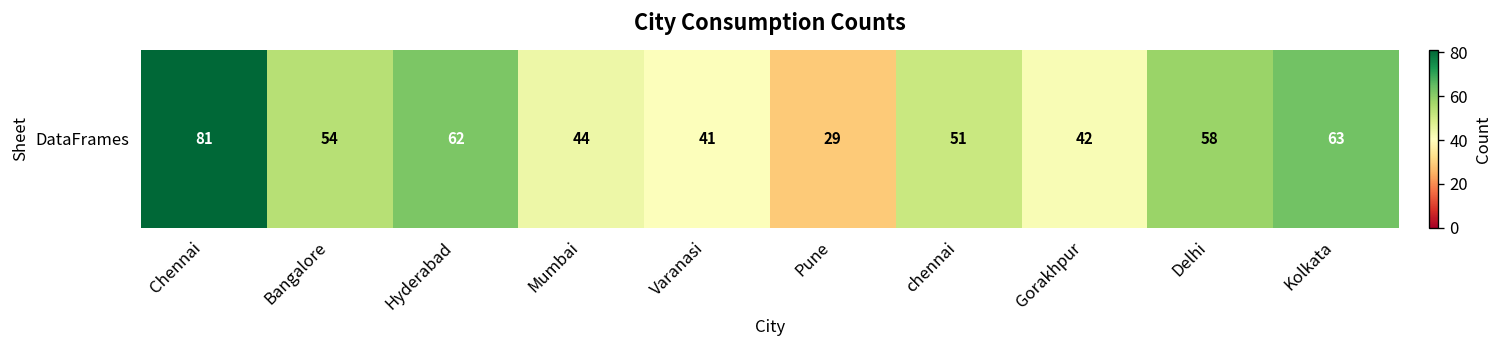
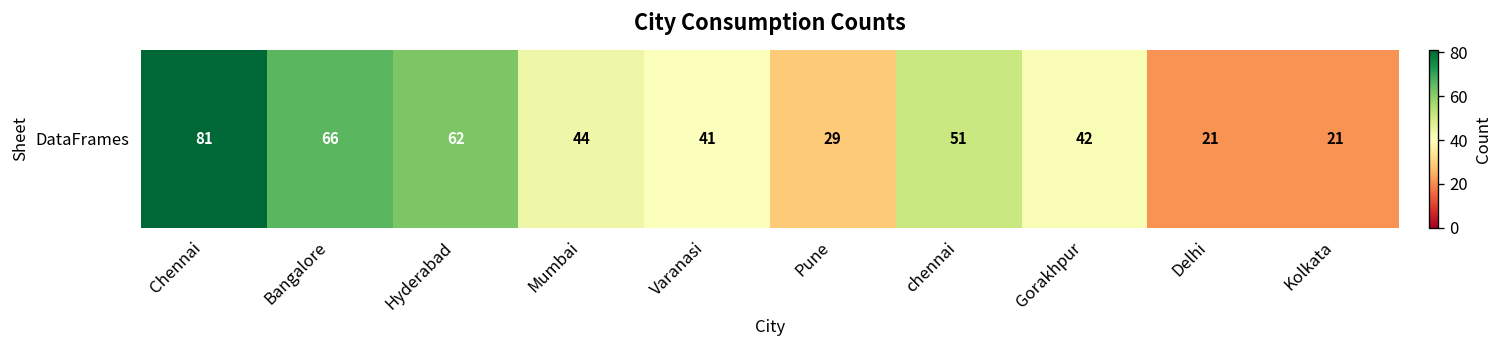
  {
    "DataFrames": {
      "Chennai": 81,
-     "Bangalore": 54,
+     "Bangalore": 66,
      "Hyderabad": 62,
      "Mumbai": 44,
      "Varanasi": 41,
      "Pune": 29,
      "chennai": 51,
      "Gorakhpur": 42,
-     "Delhi": 58,
-     "Kolkata": 63
+     "Delhi": 21,
+     "Kolkata": 21
    }
  }
